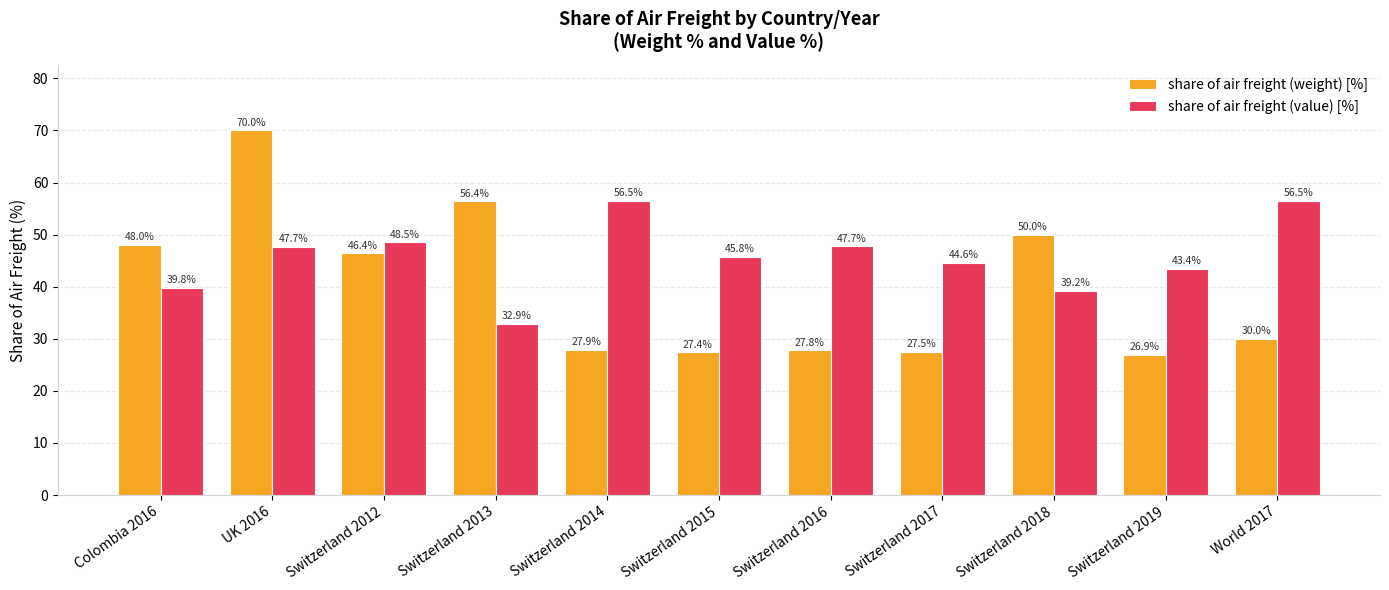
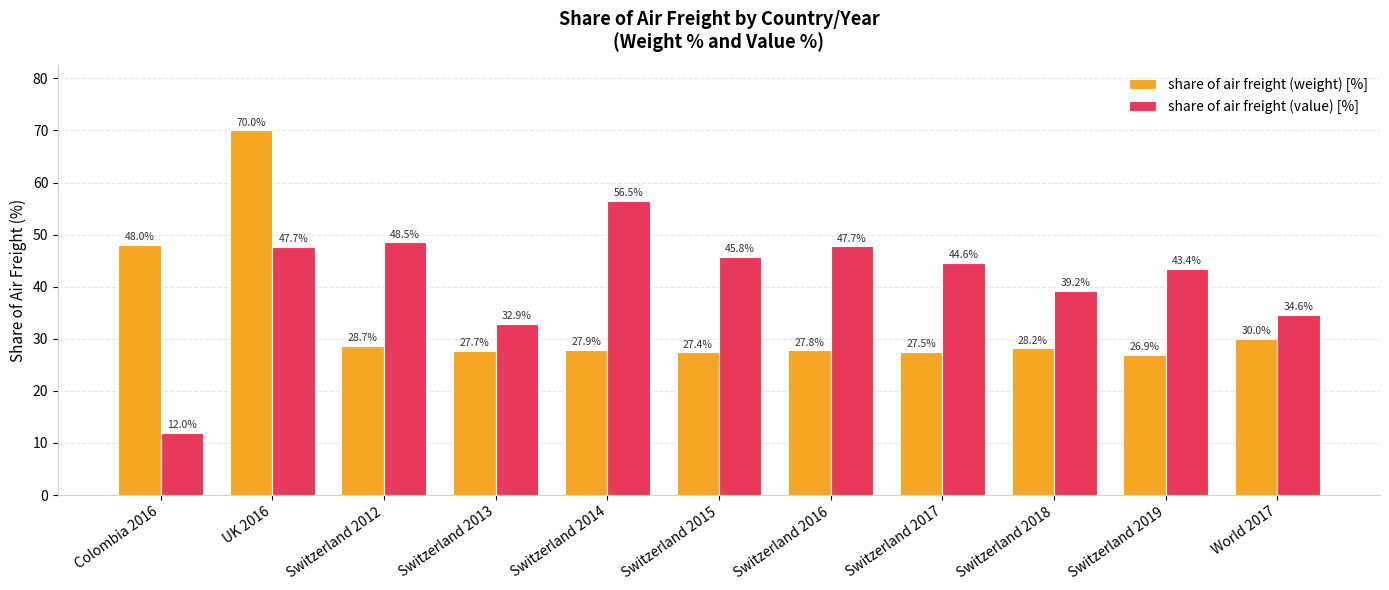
  {
    "share of air freight (weight) [%]": {
      "Colombia 2016": "48.0%",
      "UK 2016": "70.0%",
-     "Switzerland 2012": "46.4%",
-     "Switzerland 2013": "56.4%",
+     "Switzerland 2012": "28.7%",
+     "Switzerland 2013": "27.7%",
      "Switzerland 2014": "27.9%",
      "Switzerland 2015": "27.4%",
      "Switzerland 2016": "27.8%",
      "Switzerland 2017": "27.5%",
-     "Switzerland 2018": "50.0%",
+     "Switzerland 2018": "28.2%",
      "Switzerland 2019": "26.9%",
      "World 2017": "30.0%"
    },
    "share of air freight (value) [%]": {
-     "Colombia 2016": "39.8%",
+     "Colombia 2016": "12.0%",
      "UK 2016": "47.7%",
      "Switzerland 2012": "48.5%",
      "Switzerland 2013": "32.9%",
      "Switzerland 2014": "56.5%",
      "Switzerland 2015": "45.8%",
      "Switzerland 2016": "47.7%",
      "Switzerland 2017": "44.6%",
      "Switzerland 2018": "39.2%",
      "Switzerland 2019": "43.4%",
-     "World 2017": "56.5%"
+     "World 2017": "34.6%"
    }
  }
